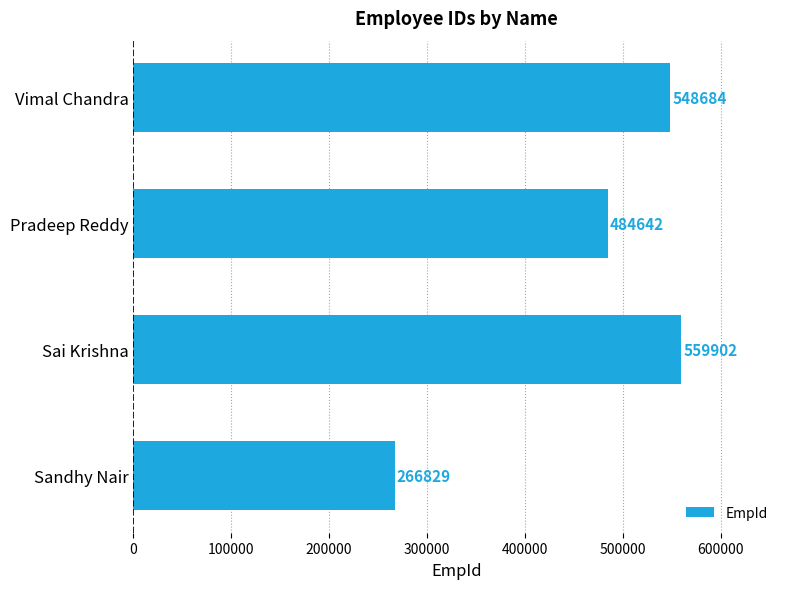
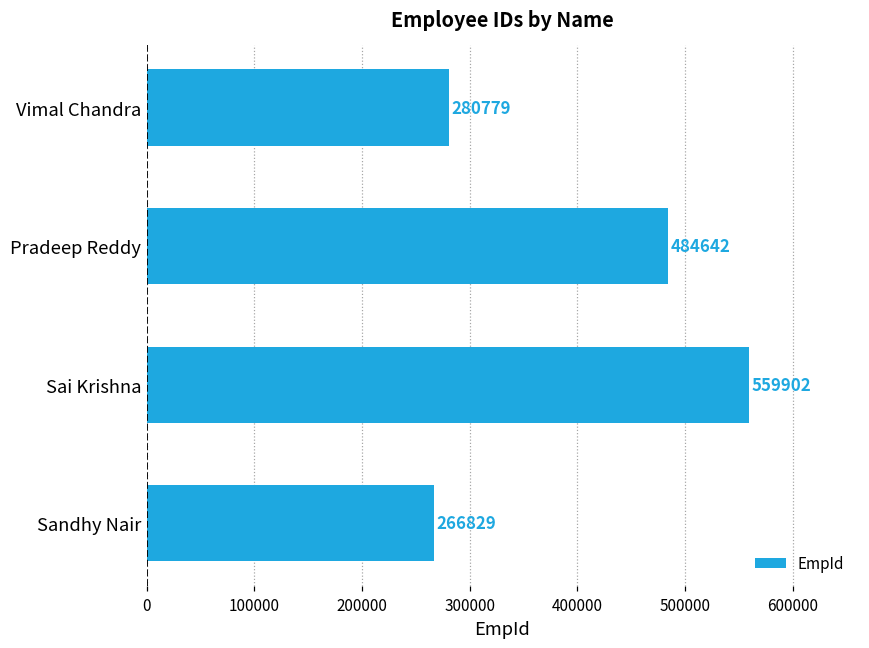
  {
-   "Vimal Chandra": 548684,
+   "Vimal Chandra": 280779,
    "Pradeep Reddy": 484642,
    "Sai Krishna": 559902,
    "Sandhy Nair": 266829
  }
